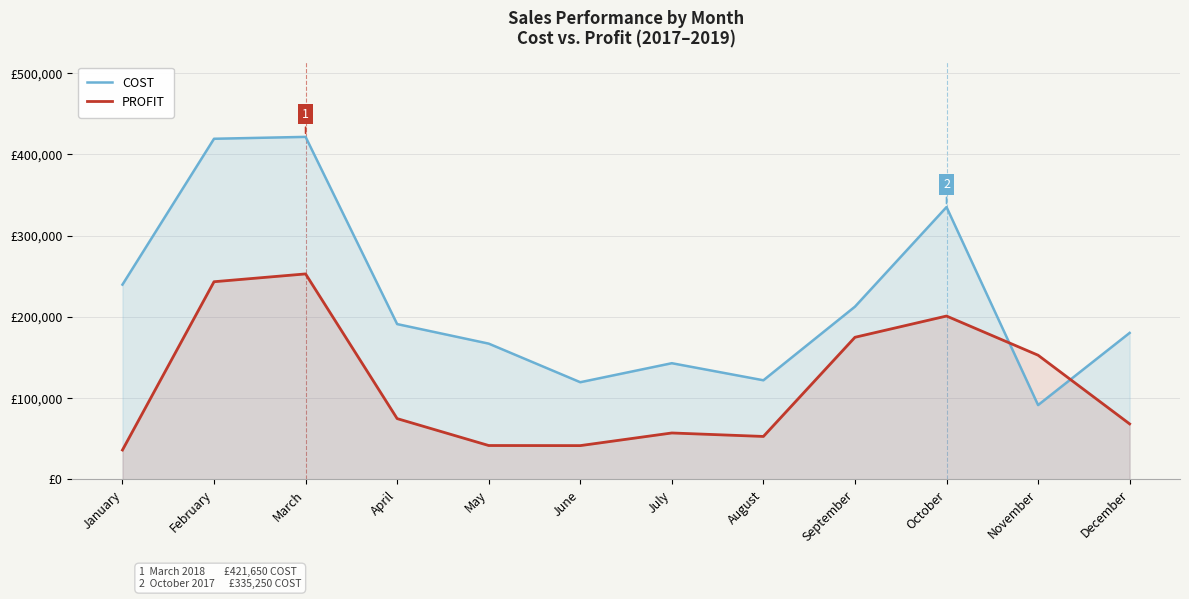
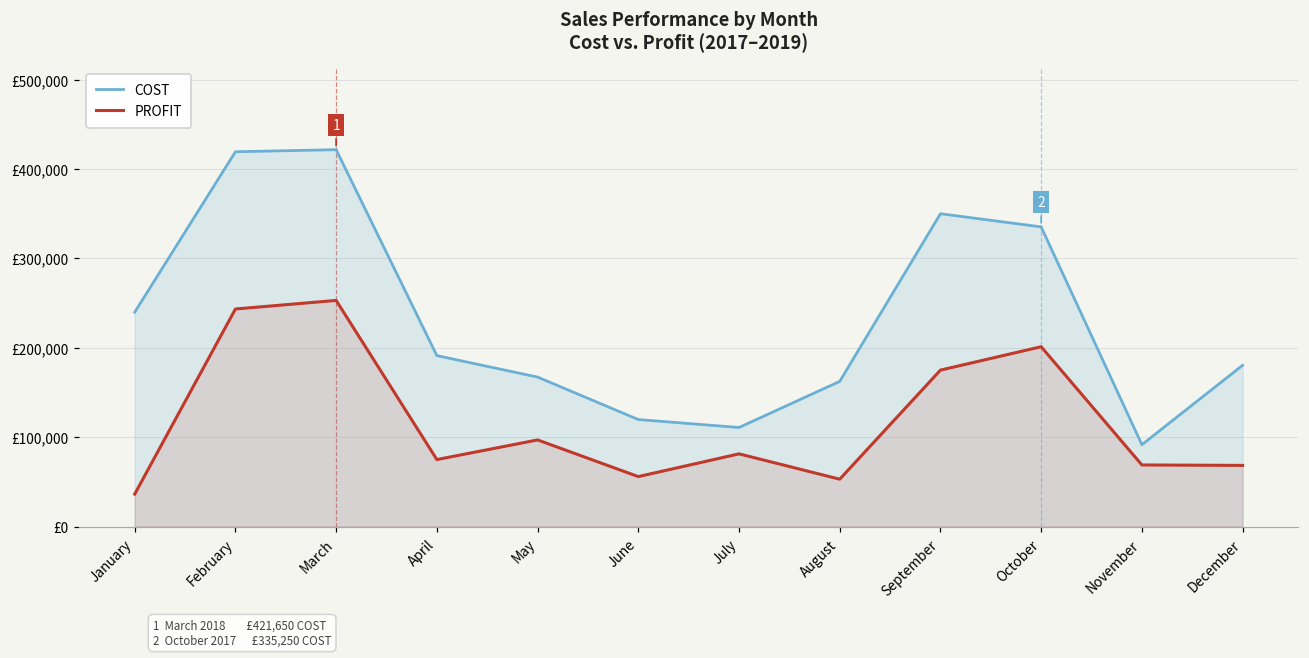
  {
    "COST": {
      "January": "£240,000",
      "February": "£420,000",
      "April": "£190,000",
      "May": "£170,000",
      "June": "£120,000",
-     "July": "£140,000",
-     "August": "£120,000",
-     "September": "£210,000",
+     "July": "£110,000",
+     "August": "£160,000",
+     "September": "£350,000",
      "November": "£90,000",
      "December": "£180,000"
    },
    "PROFIT": {
      "January": "£40,000",
      "February": "£240,000",
      "March": "£250,000",
      "April": "£70,000",
-     "May": "£40,000",
-     "June": "£40,000",
-     "July": "£60,000",
+     "May": "£100,000",
+     "June": "£60,000",
+     "July": "£80,000",
      "August": "£50,000",
      "September": "£180,000",
      "October": "£200,000",
-     "November": "£150,000",
+     "November": "£70,000",
      "December": "£70,000"
    }
  }
